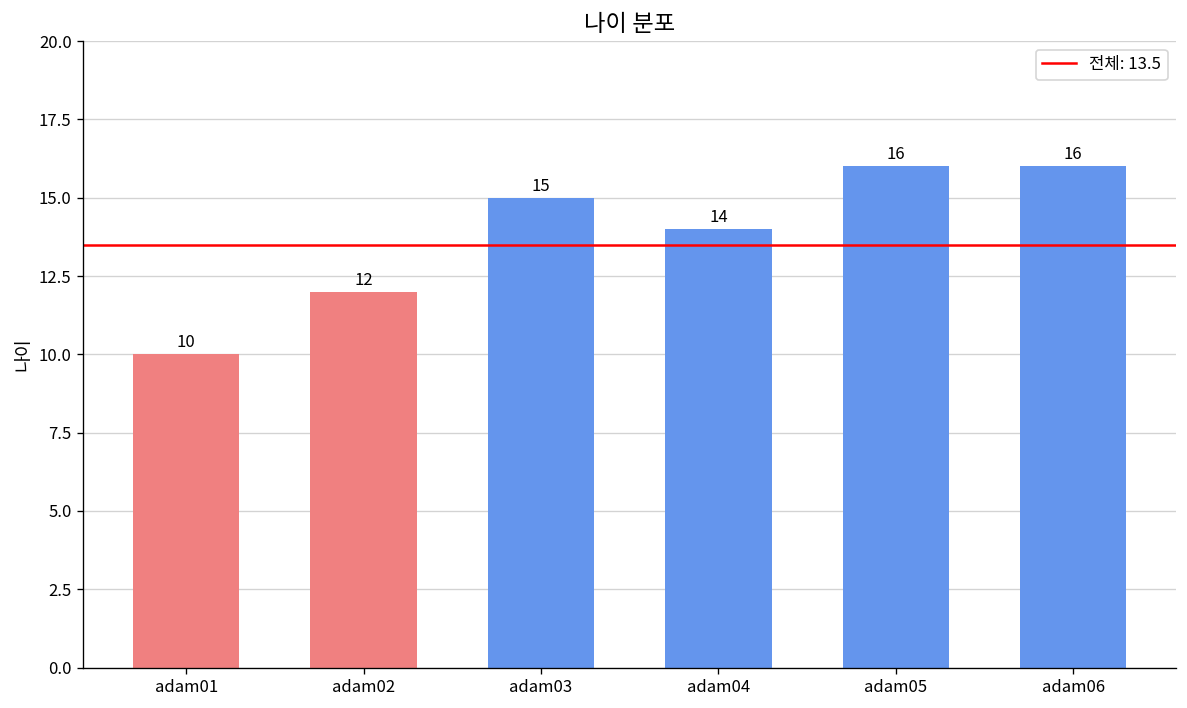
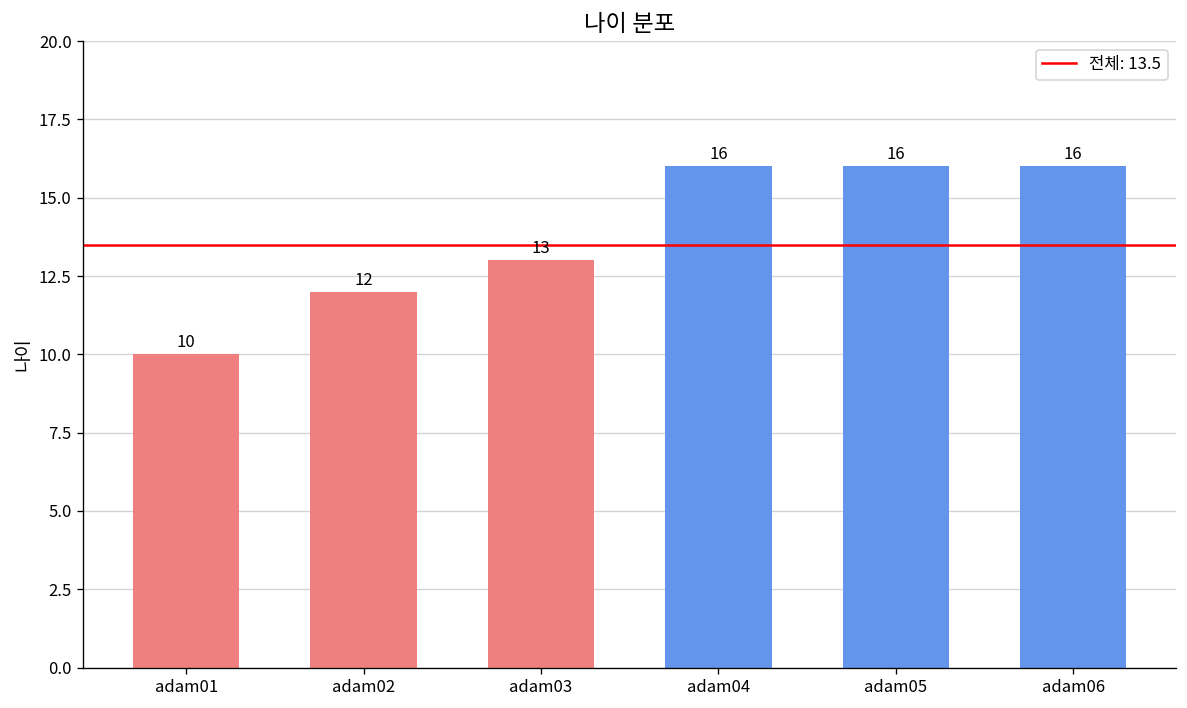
  {
    "adam01": 10,
    "adam02": 12,
-   "adam03": 15,
-   "adam04": 14,
+   "adam03": 13,
+   "adam04": 16,
    "adam05": 16,
    "adam06": 16
  }
